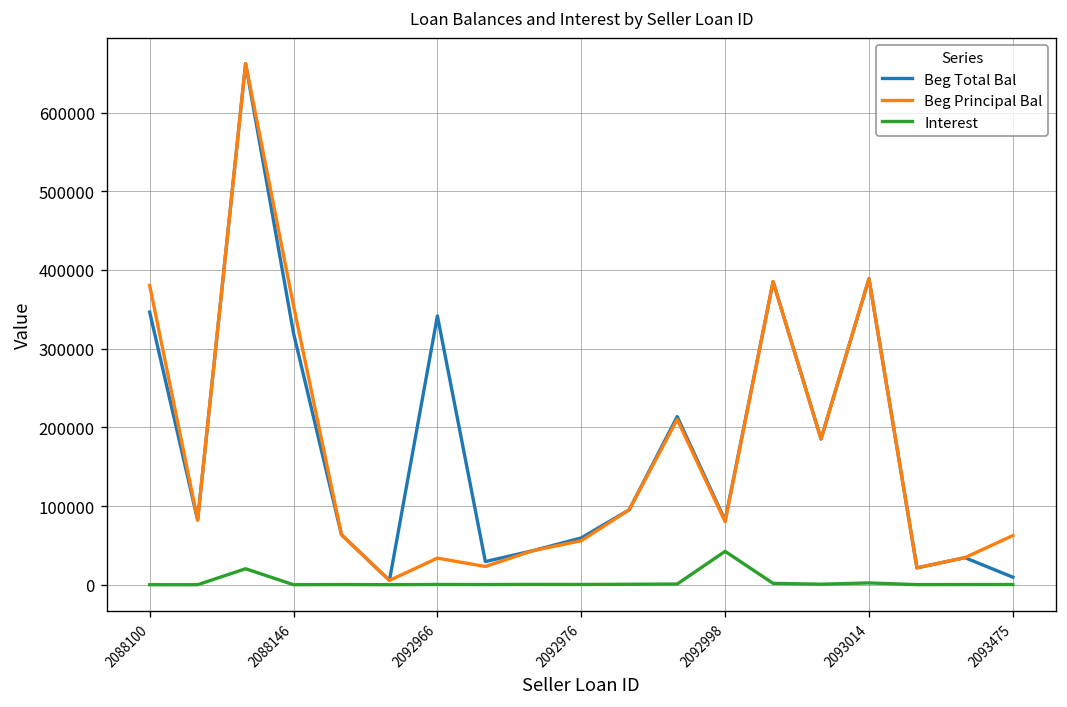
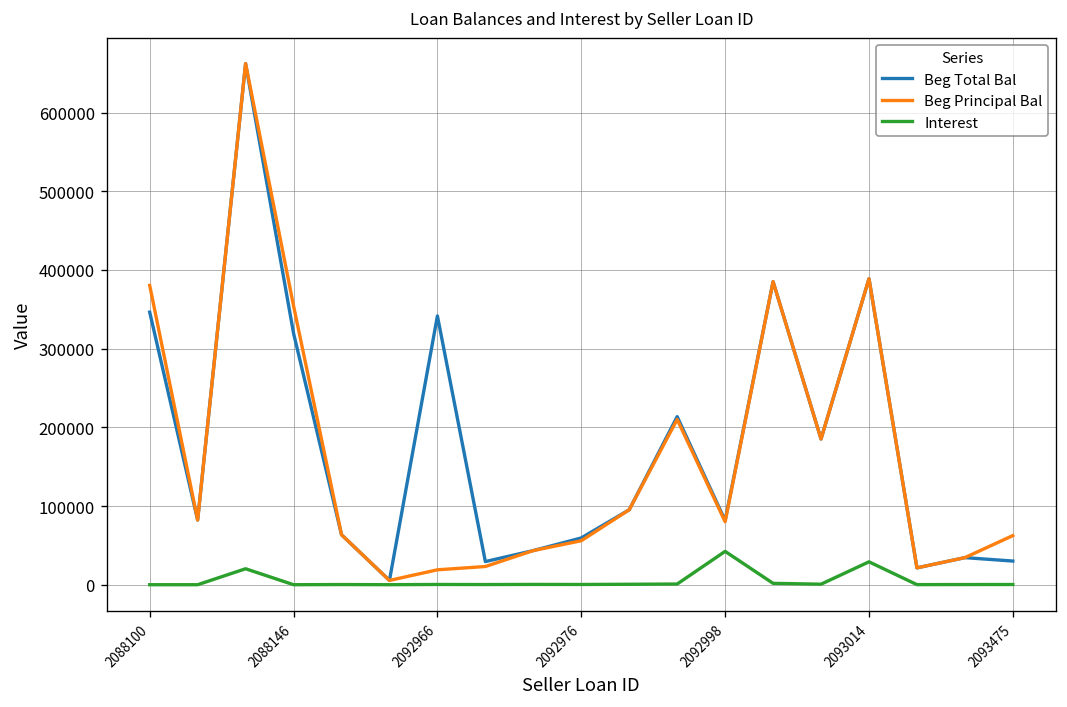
  {
    "Beg Total Bal": {
      "2088100": 350000,
      "2088146": 320000,
      "2092966": 340000,
-     "2093475": 10000
+     "2093475": 30000
    },
    "Beg Principal Bal": {
      "2088100": 380000,
      "2088146": 350000,
-     "2092966": 30000,
+     "2092966": 20000,
      "2093475": 60000
    },
    "Interest": {
      "2088100": 0,
      "2088146": 0,
      "2092966": 0,
      "2092976": 0,
      "2092998": 40000,
-     "2093014": 0,
+     "2093014": 30000,
      "2093475": 0
    }
  }
